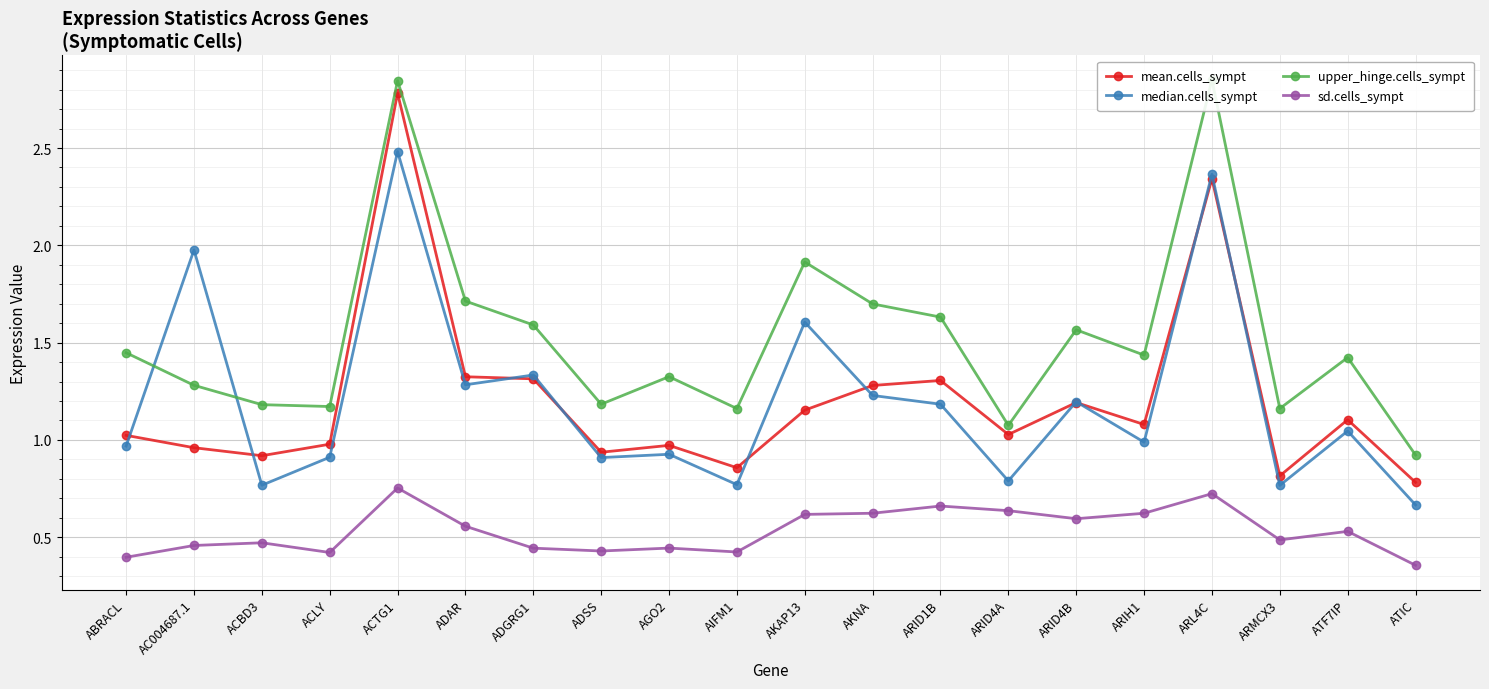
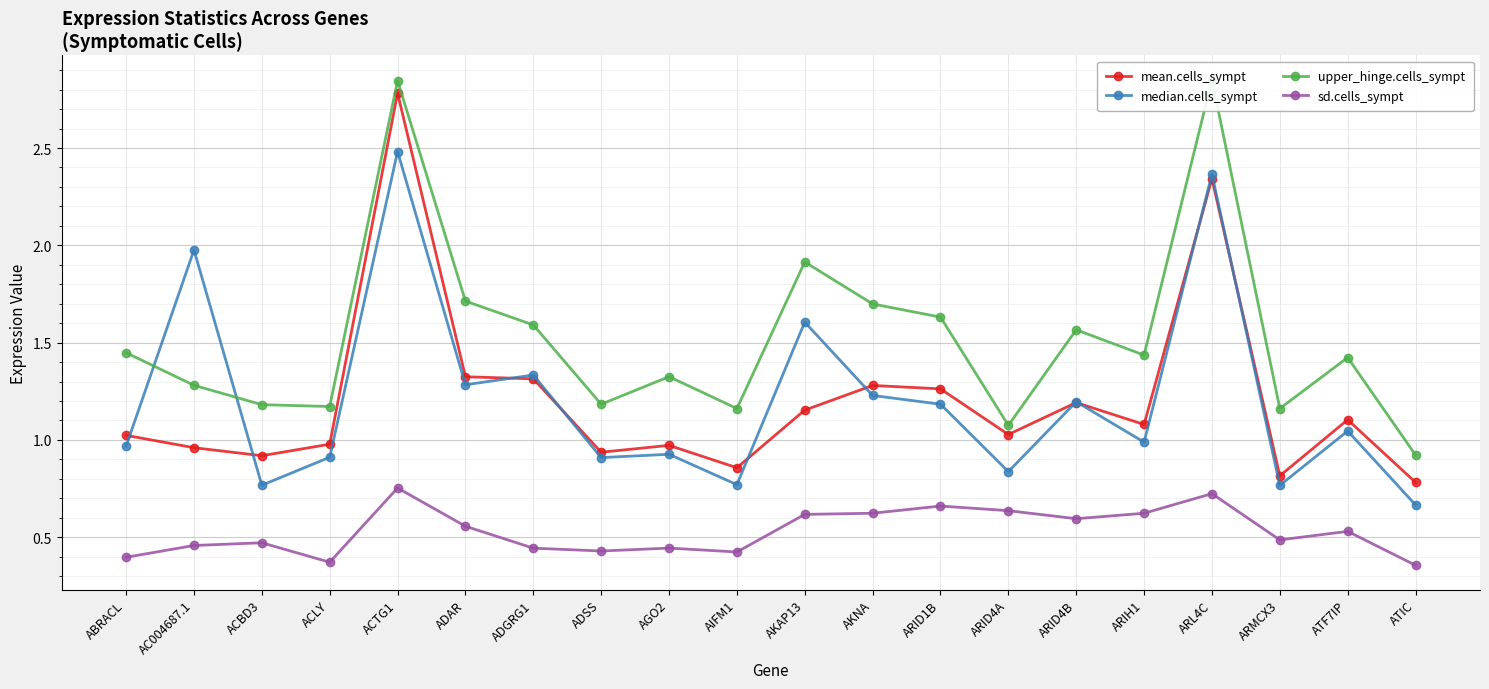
  {
    "mean.cells_sympt": {
      "ABRACL": 1.02,
      "AC004687.1": 0.96,
      "ACBD3": 0.92,
      "ACLY": 0.98,
      "ACTG1": 2.78,
      "ADAR": 1.32,
      "ADGRG1": 1.31,
      "ADSS": 0.94,
      "AGO2": 0.97,
      "AIFM1": 0.86,
      "AKAP13": 1.15,
      "AKNA": 1.28,
-     "ARID1B": 1.31,
+     "ARID1B": 1.26,
      "ARID4A": 1.03,
      "ARIH1": 1.08,
      "ARL4C": 2.34,
      "ARMCX3": 0.82,
      "ATF7IP": 1.10,
      "ATIC": 0.78
    },
    "median.cells_sympt": {
      "ABRACL": 0.97,
      "AC004687.1": 1.98,
      "ACBD3": 0.77,
      "ACLY": 0.91,
      "ACTG1": 2.48,
      "ADAR": 1.28,
      "ADGRG1": 1.33,
      "ADSS": 0.91,
      "AGO2": 0.93,
      "AIFM1": 0.77,
      "AKAP13": 1.61,
      "AKNA": 1.23,
      "ARID1B": 1.18,
-     "ARID4A": 0.79,
+     "ARID4A": 0.84,
      "ARIH1": 0.99,
      "ARL4C": 2.37,
      "ARMCX3": 0.77,
      "ATF7IP": 1.05,
      "ATIC": 0.67
    },
    "upper_hinge.cells_sympt": {
      "ABRACL": 1.45,
      "AC004687.1": 1.28,
      "ACBD3": 1.18,
      "ACLY": 1.17,
      "ACTG1": 2.85,
      "ADAR": 1.71,
      "ADGRG1": 1.59,
      "ADSS": 1.18,
      "AGO2": 1.33,
      "AIFM1": 1.16,
      "AKAP13": 1.91,
      "AKNA": 1.70,
      "ARID1B": 1.63,
      "ARID4A": 1.07,
      "ARID4B": 1.57,
      "ARIH1": 1.44,
      "ARMCX3": 1.16,
      "ATF7IP": 1.42,
      "ATIC": 0.92
    },
    "sd.cells_sympt": {
      "ABRACL": 0.40,
      "AC004687.1": 0.46,
      "ACBD3": 0.47,
-     "ACLY": 0.42,
+     "ACLY": 0.37,
      "ACTG1": 0.75,
      "ADAR": 0.56,
      "ADGRG1": 0.44,
      "ADSS": 0.43,
      "AGO2": 0.44,
      "AIFM1": 0.42,
      "AKAP13": 0.62,
      "AKNA": 0.62,
      "ARID1B": 0.66,
      "ARID4A": 0.64,
      "ARID4B": 0.60,
      "ARIH1": 0.62,
      "ARL4C": 0.72,
      "ARMCX3": 0.49,
      "ATF7IP": 0.53,
      "ATIC": 0.36
    }
  }
